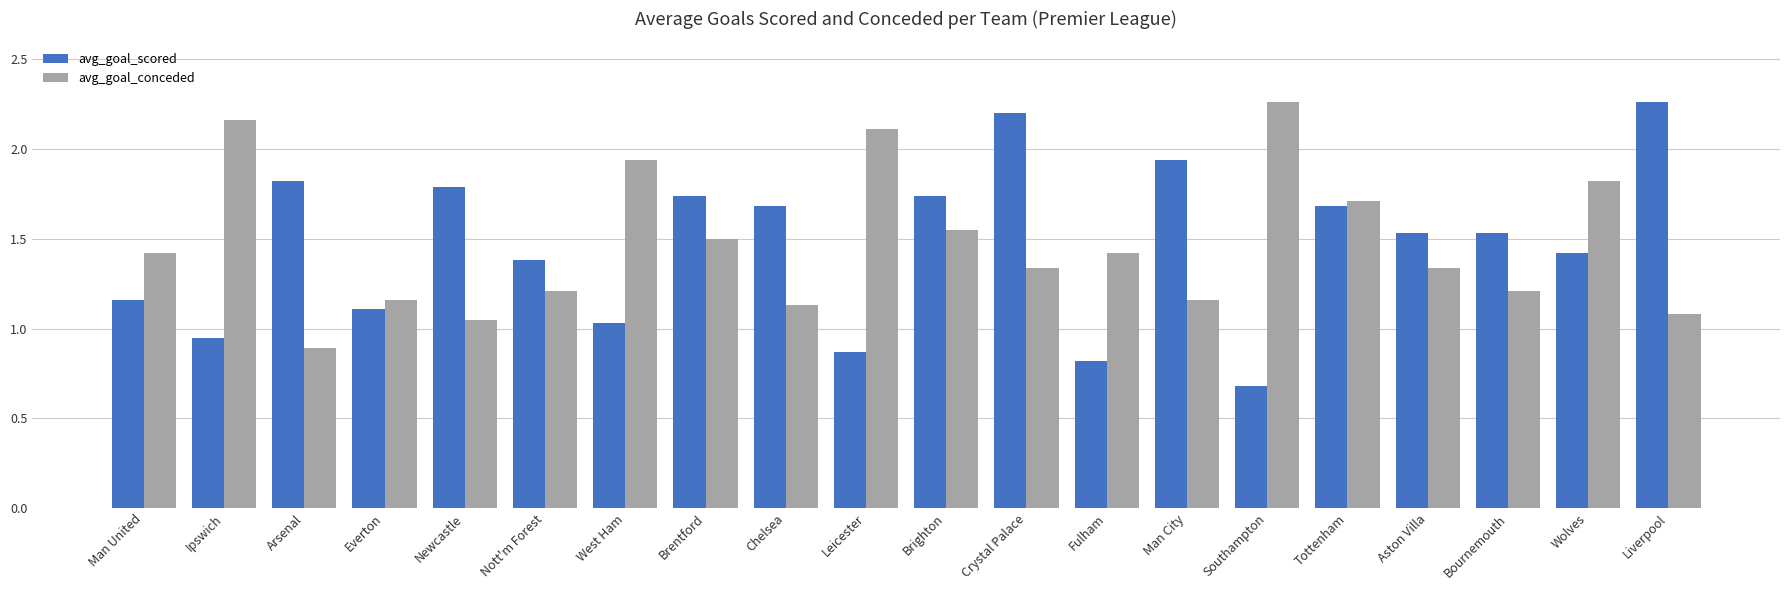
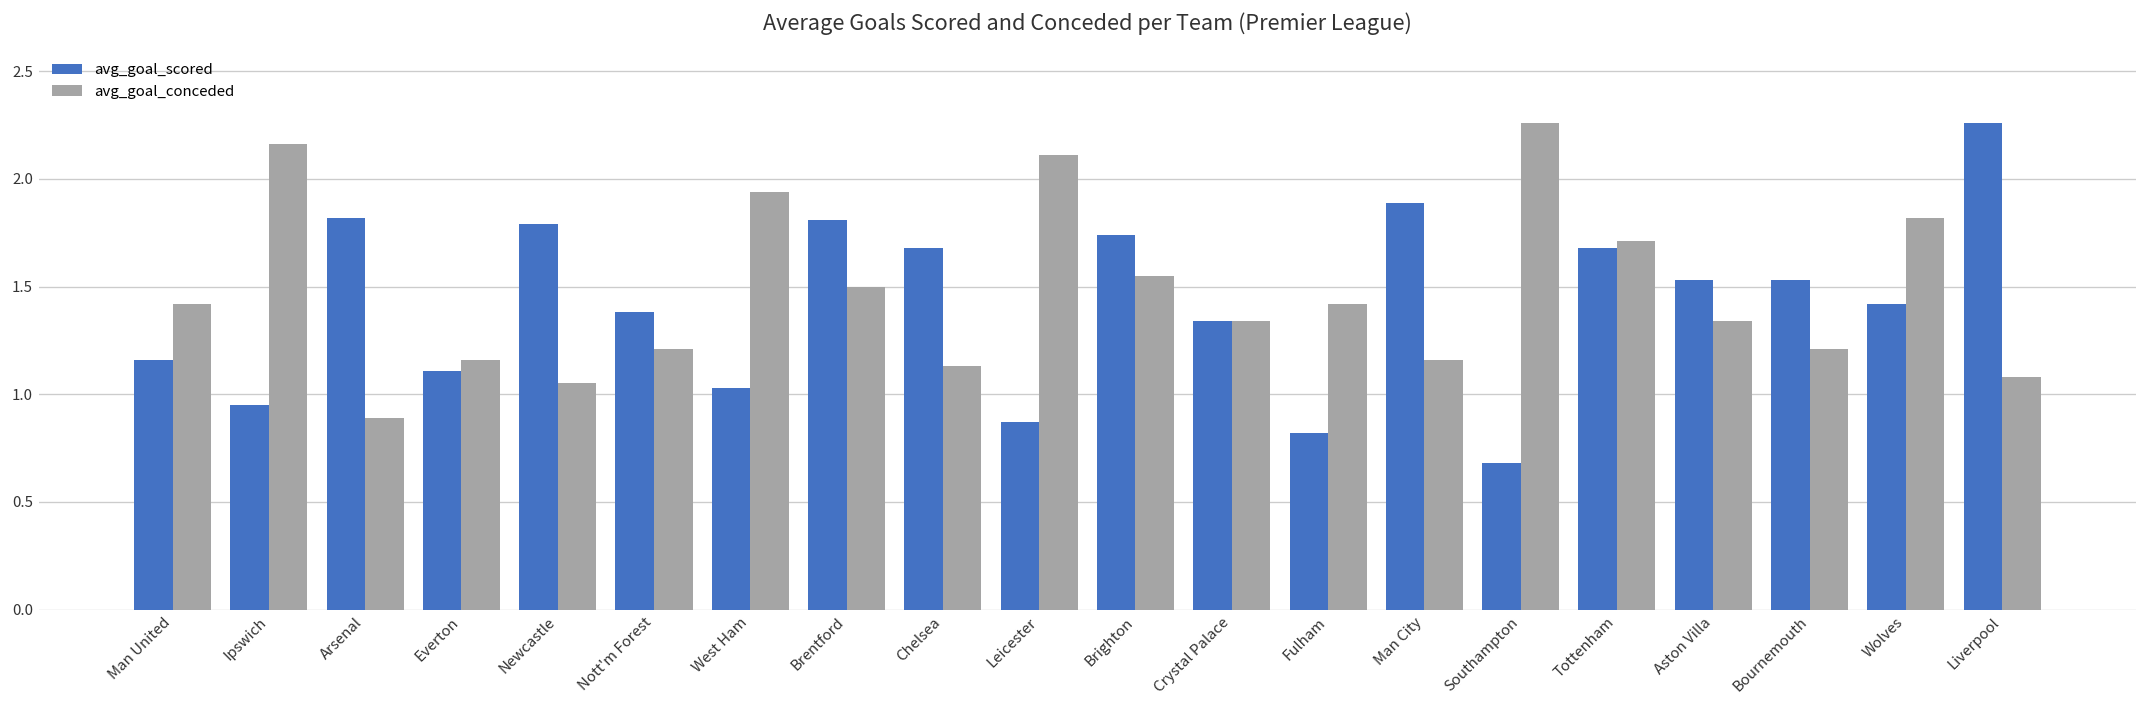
  {
    "avg_goal_scored": {
      "Man United": 1.16,
      "Ipswich": 0.95,
      "Arsenal": 1.82,
      "Everton": 1.11,
      "Newcastle": 1.79,
      "Nott'm Forest": 1.38,
      "West Ham": 1.03,
-     "Brentford": 1.74,
+     "Brentford": 1.81,
      "Chelsea": 1.68,
      "Leicester": 0.87,
      "Brighton": 1.74,
-     "Crystal Palace": 2.20,
+     "Crystal Palace": 1.34,
      "Fulham": 0.82,
-     "Man City": 1.94,
+     "Man City": 1.89,
      "Southampton": 0.68,
      "Tottenham": 1.68,
      "Aston Villa": 1.53,
      "Bournemouth": 1.53,
      "Wolves": 1.42,
      "Liverpool": 2.26
    },
    "avg_goal_conceded": {
      "Man United": 1.42,
      "Ipswich": 2.16,
      "Arsenal": 0.89,
      "Everton": 1.16,
      "Newcastle": 1.05,
      "Nott'm Forest": 1.21,
      "West Ham": 1.94,
      "Brentford": 1.50,
      "Chelsea": 1.13,
      "Leicester": 2.11,
      "Brighton": 1.55,
      "Crystal Palace": 1.34,
      "Fulham": 1.42,
      "Man City": 1.16,
      "Southampton": 2.26,
      "Tottenham": 1.71,
      "Aston Villa": 1.34,
      "Bournemouth": 1.21,
      "Wolves": 1.82,
      "Liverpool": 1.08
    }
  }
